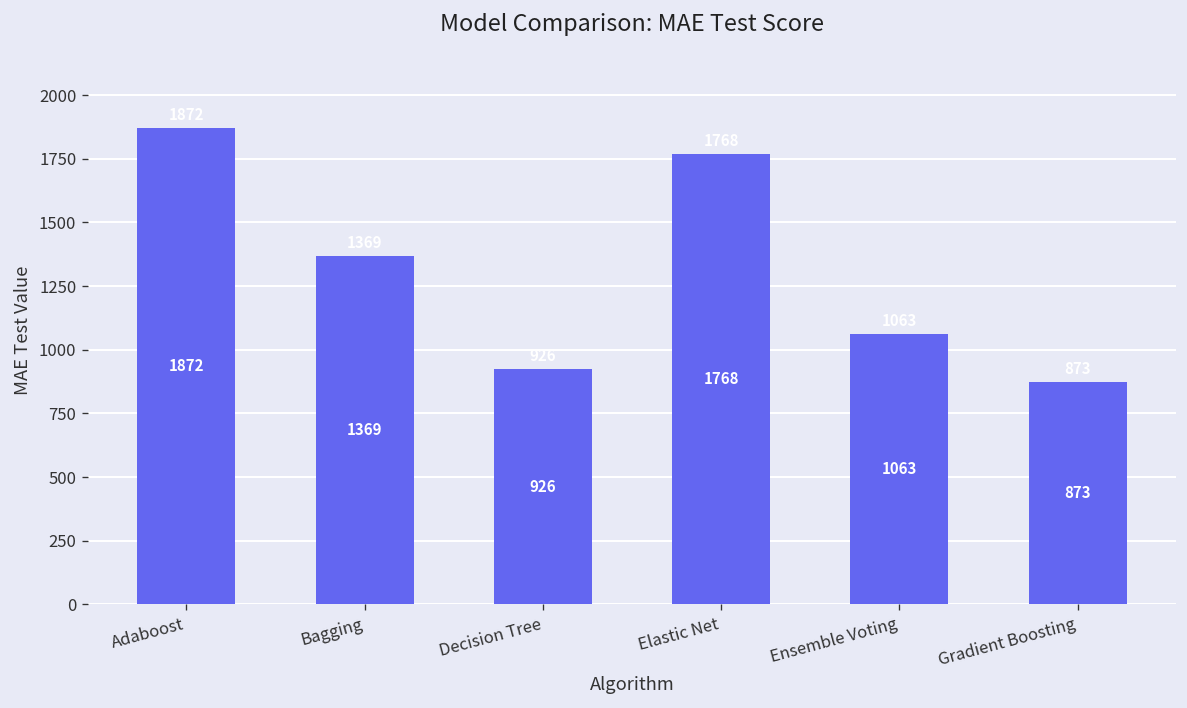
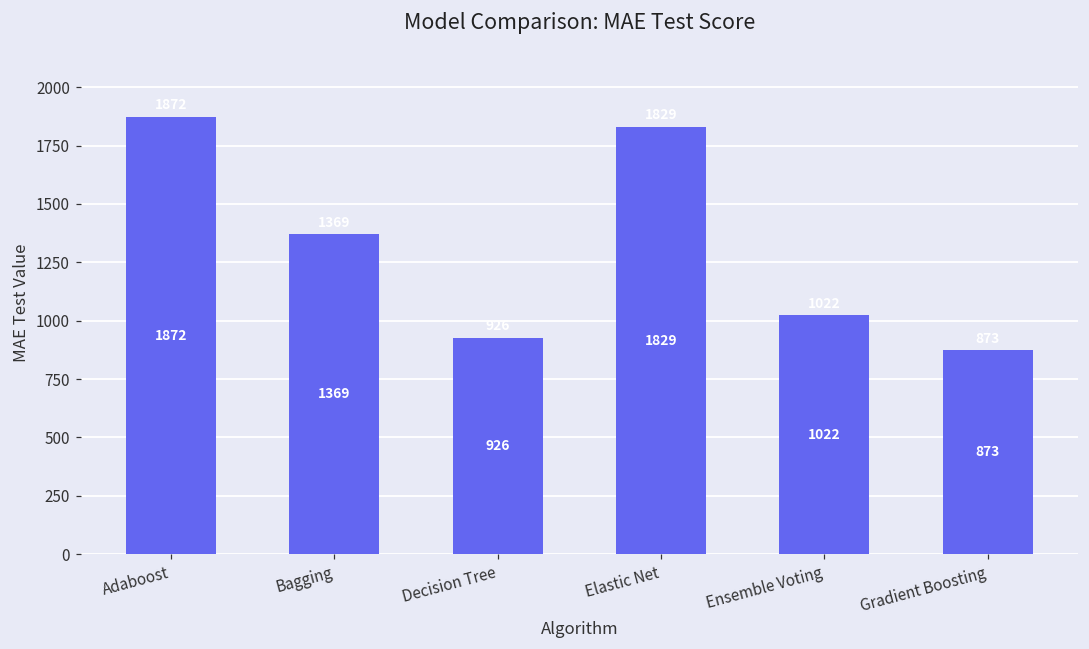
  {
    "Adaboost": 1872,
    "Bagging": 1369,
    "Decision Tree": 926,
-   "Elastic Net": 1768,
-   "Ensemble Voting": 1063,
+   "Elastic Net": 1829,
+   "Ensemble Voting": 1022,
    "Gradient Boosting": 873
  }
